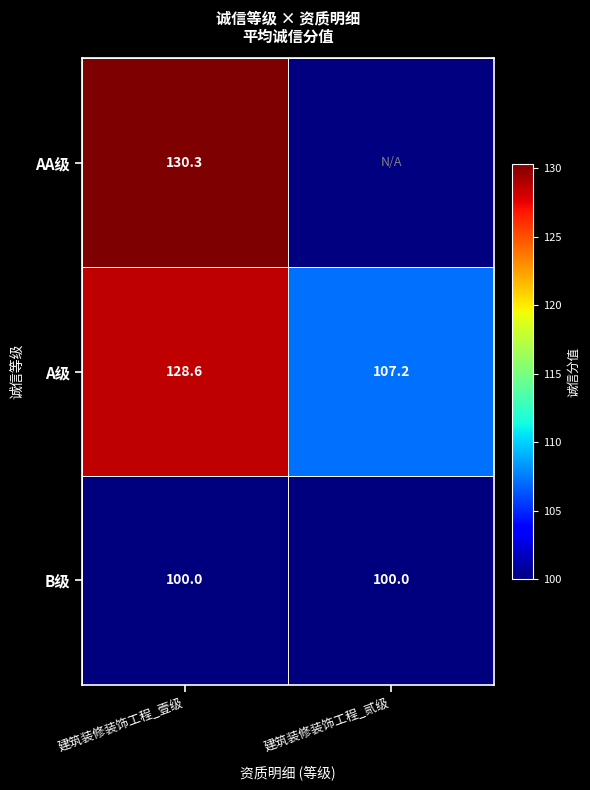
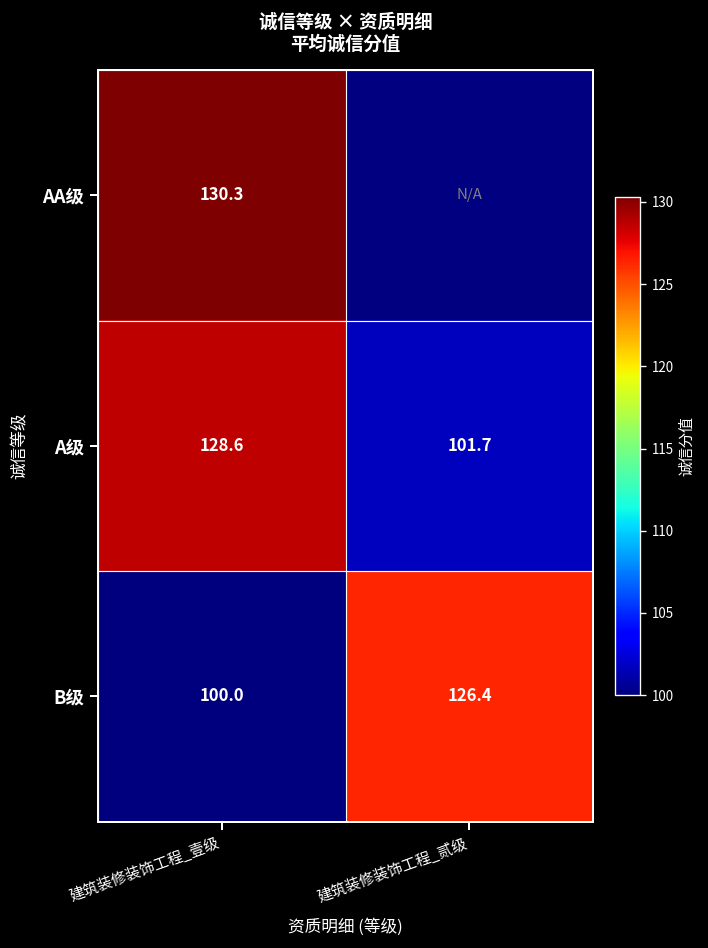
  {
    "AA级": {
      "建筑装修装饰工程_壹级": 130.3
    },
    "A级": {
      "建筑装修装饰工程_壹级": 128.6,
-     "建筑装修装饰工程_贰级": 107.2
+     "建筑装修装饰工程_贰级": 101.7
    },
    "B级": {
      "建筑装修装饰工程_壹级": 100.0,
-     "建筑装修装饰工程_贰级": 100.0
+     "建筑装修装饰工程_贰级": 126.4
    }
  }
